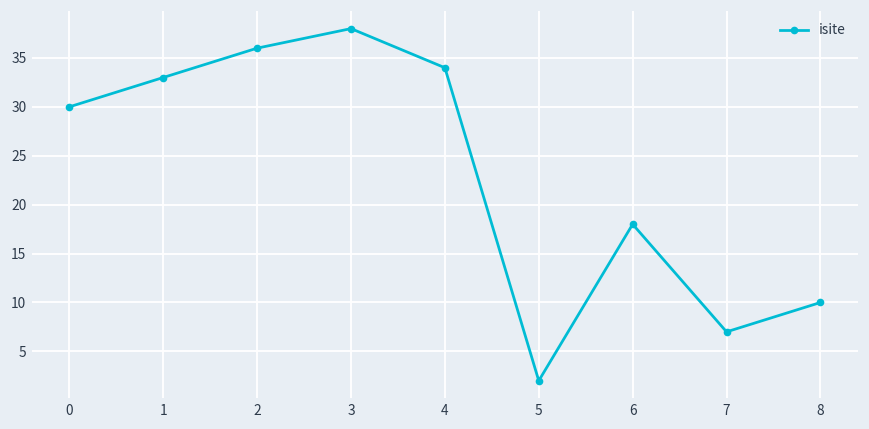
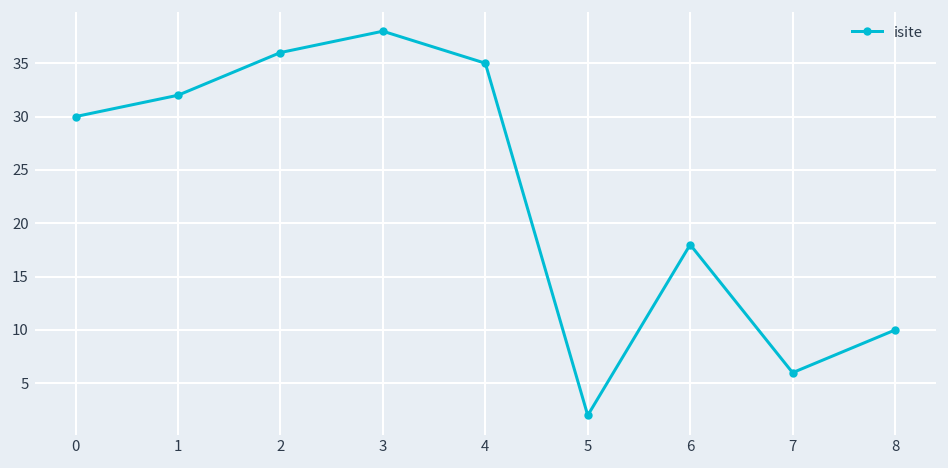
  {
    "0": 30,
-   "1": 33,
+   "1": 32,
    "2": 36,
    "3": 38,
-   "4": 34,
+   "4": 35,
    "5": 2,
    "6": 18,
-   "7": 7,
+   "7": 6,
    "8": 10
  }
